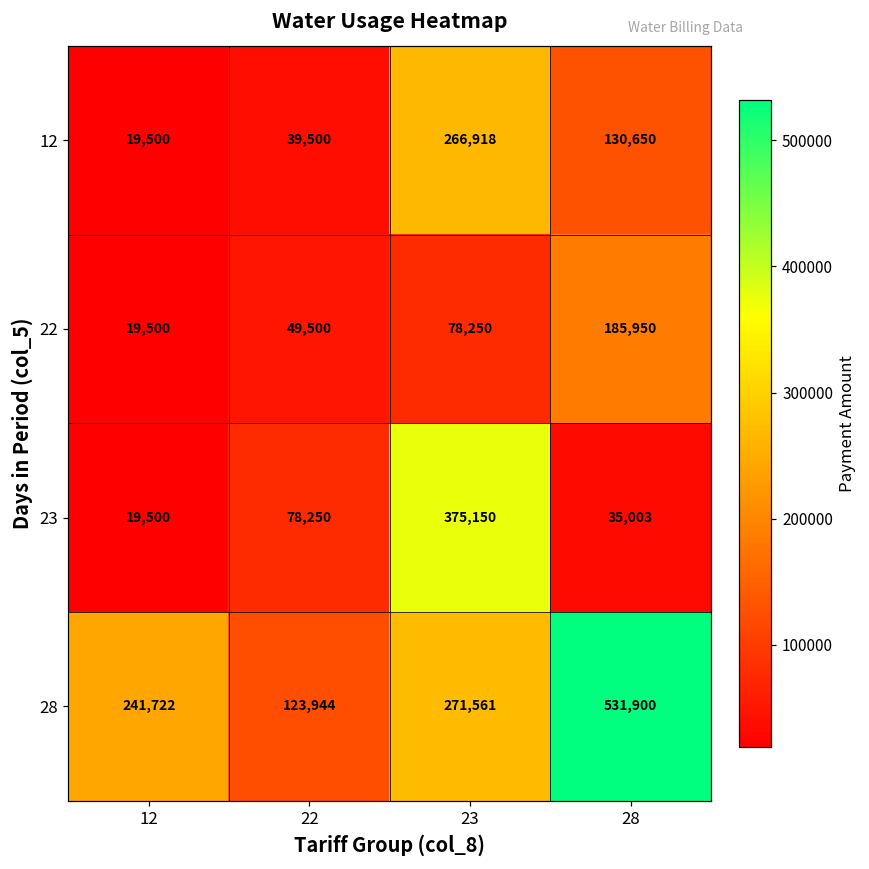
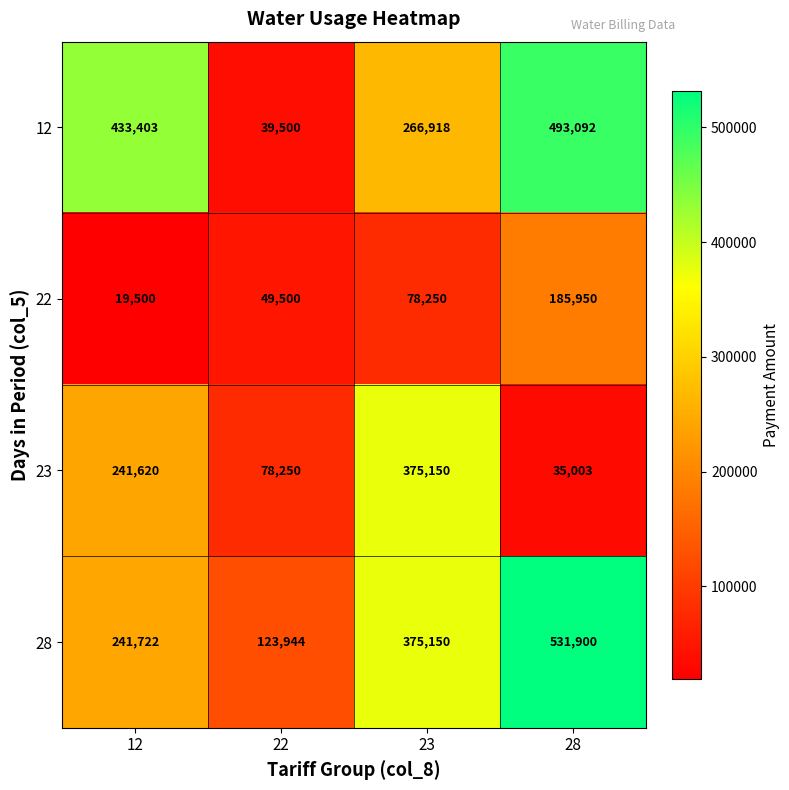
  {
    "12": {
-     "12": "19,500",
+     "12": "433,403",
      "22": "39,500",
      "23": "266,918",
-     "28": "130,650"
+     "28": "493,092"
    },
    "22": {
      "12": "19,500",
      "22": "49,500",
      "23": "78,250",
      "28": "185,950"
    },
    "23": {
-     "12": "19,500",
+     "12": "241,620",
      "22": "78,250",
      "23": "375,150",
      "28": "35,003"
    },
    "28": {
      "12": "241,722",
      "22": "123,944",
-     "23": "271,561",
+     "23": "375,150",
      "28": "531,900"
    }
  }
